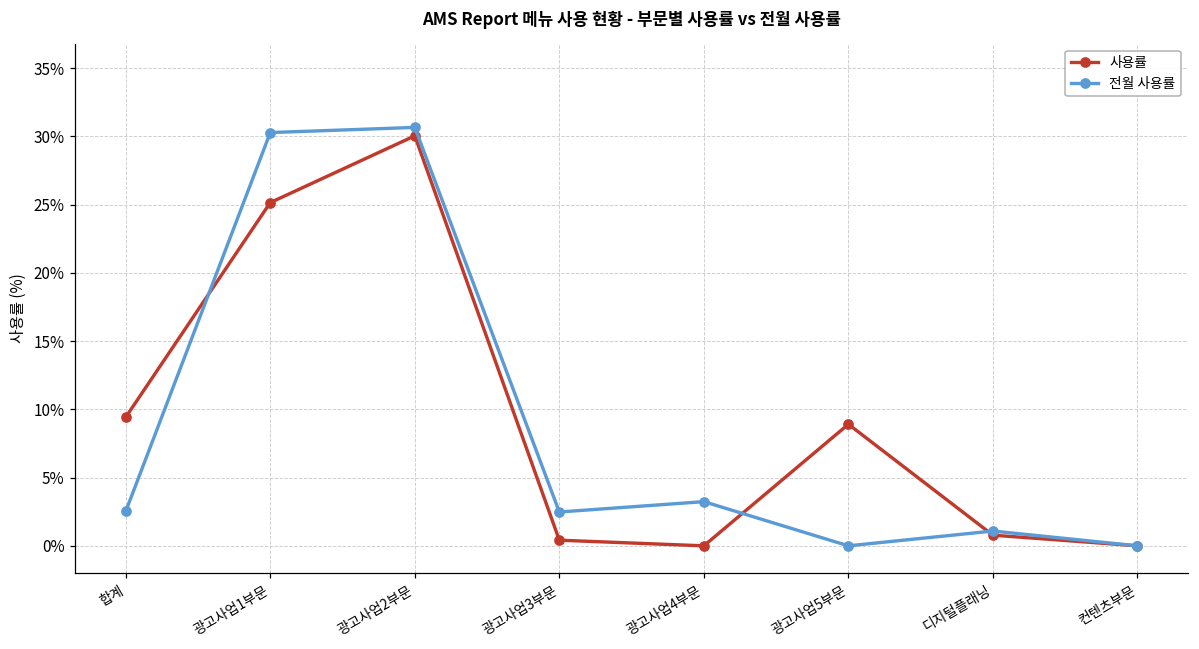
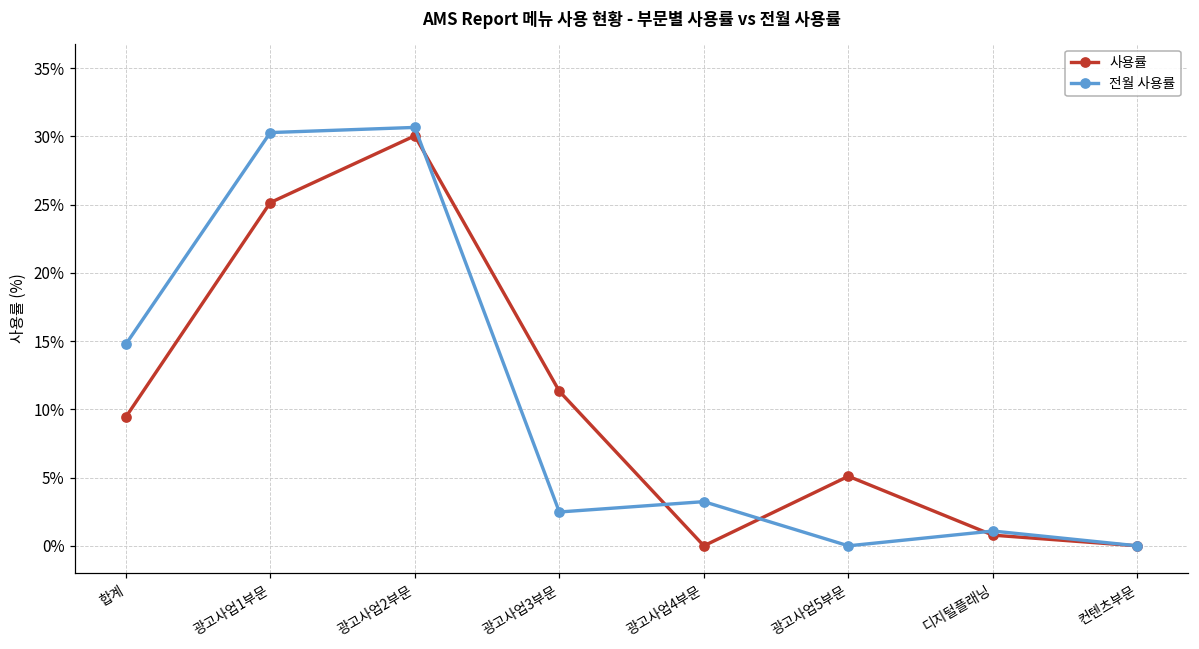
  {
    "사용률": {
      "합계": "9.4%",
      "광고사업1부문": "25.1%",
      "광고사업2부문": "30.0%",
-     "광고사업3부문": "0.4%",
+     "광고사업3부문": "11.3%",
      "광고사업4부문": "0.0%",
-     "광고사업5부문": "8.9%",
+     "광고사업5부문": "5.1%",
      "디지털플래닝": "0.8%"
    },
    "전월 사용률": {
-     "합계": "2.5%",
+     "합계": "14.8%",
      "광고사업1부문": "30.3%",
      "광고사업2부문": "30.7%",
      "광고사업3부문": "2.5%",
      "광고사업4부문": "3.2%",
      "광고사업5부문": "0.0%",
      "디지털플래닝": "1.1%"
    }
  }
